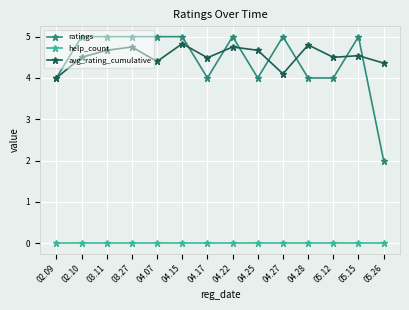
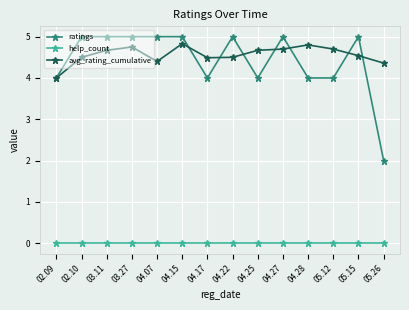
  {
    "avg_rating_cumulative": {
      "04.07": 4.4,
      "04.15": 4.8,
      "04.17": 4.5,
-     "04.22": 4.8,
+     "04.22": 4.5,
      "04.25": 4.7,
-     "04.27": 4.1,
+     "04.27": 4.7,
      "04.28": 4.8,
-     "05.12": 4.5,
+     "05.12": 4.7,
      "05.15": 4.5,
      "05.26": 4.4
    }
  }
